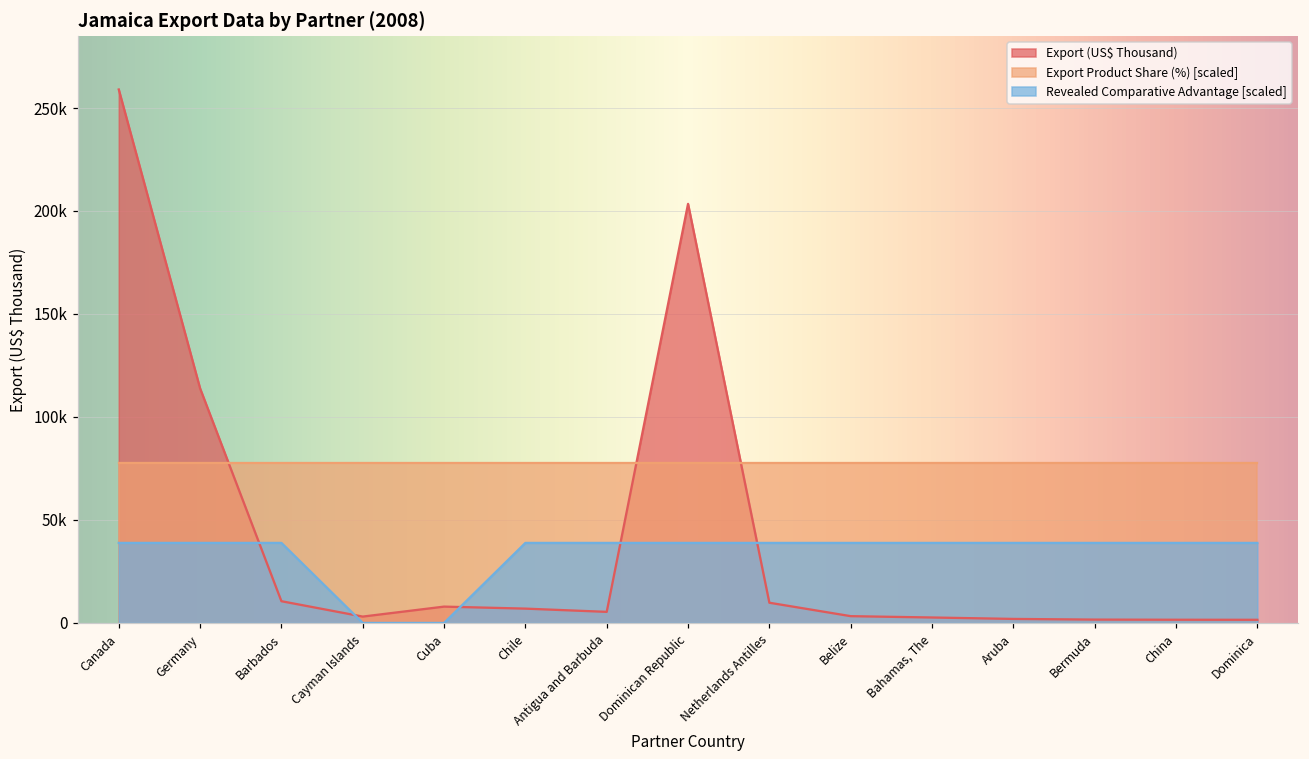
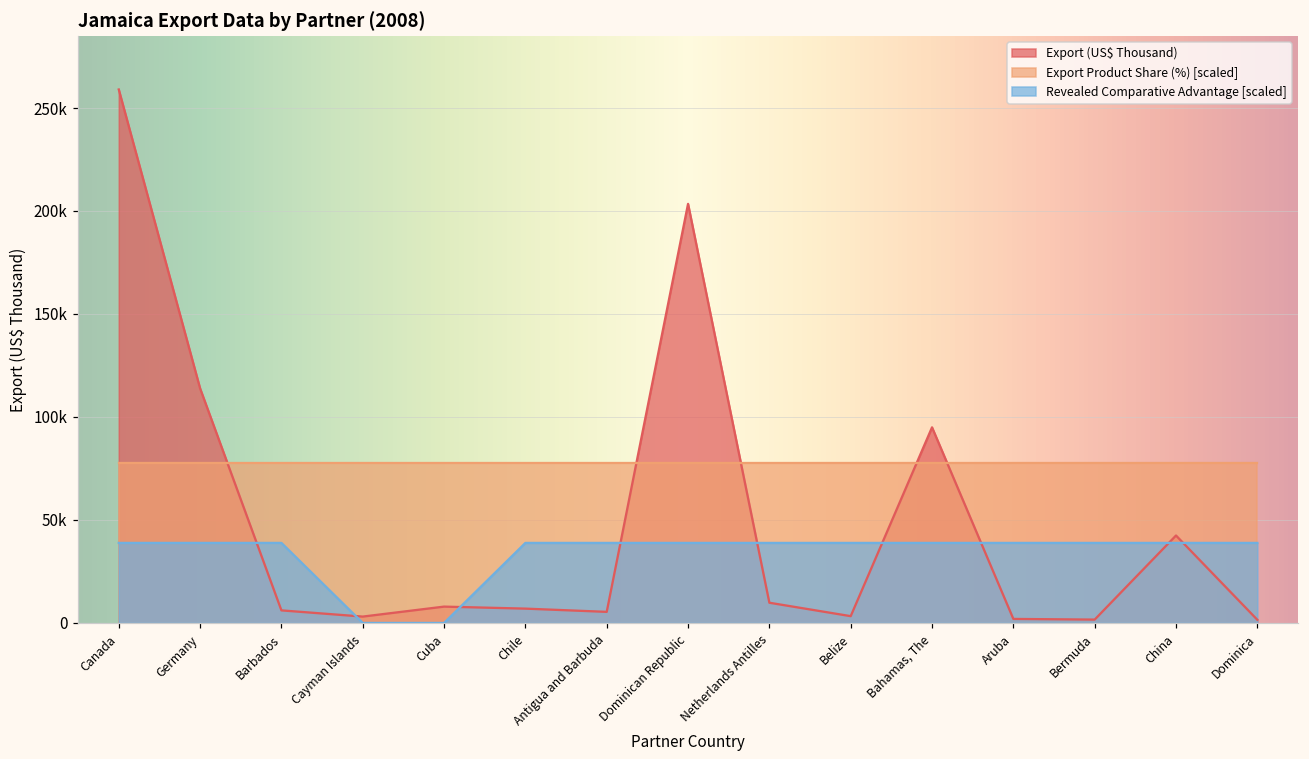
  {
    "Export (US$ Thousand)": {
      "Canada": 259000,
      "Germany": 114000,
-     "Barbados": 11000,
+     "Barbados": 6000,
      "Cayman Islands": 3000,
      "Cuba": 8000,
      "Chile": 7000,
      "Antigua and Barbuda": 5000,
      "Dominican Republic": 203000,
      "Netherlands Antilles": 10000,
      "Belize": 3000,
-     "Bahamas, The": 3000,
+     "Bahamas, The": 95000,
      "Aruba": 2000,
      "Bermuda": 2000,
-     "China": 2000,
+     "China": 42000,
      "Dominica": 2000
    },
    "Export Product Share (%) [scaled]": {
      "Canada": 78000,
      "Germany": 78000,
      "Barbados": 78000,
      "Cayman Islands": 78000,
      "Cuba": 78000,
      "Chile": 78000,
      "Antigua and Barbuda": 78000,
      "Dominican Republic": 78000,
      "Netherlands Antilles": 78000,
      "Belize": 78000,
      "Bahamas, The": 78000,
      "Aruba": 78000,
      "Bermuda": 78000,
      "China": 78000,
      "Dominica": 78000
    },
    "Revealed Comparative Advantage [scaled]": {
      "Canada": 39000,
      "Germany": 39000,
      "Barbados": 39000,
      "Cayman Islands": 0,
      "Cuba": 0,
      "Chile": 39000,
      "Antigua and Barbuda": 39000,
      "Dominican Republic": 39000,
      "Netherlands Antilles": 39000,
      "Belize": 39000,
      "Bahamas, The": 39000,
      "Aruba": 39000,
      "Bermuda": 39000,
      "China": 39000,
      "Dominica": 39000
    }
  }
